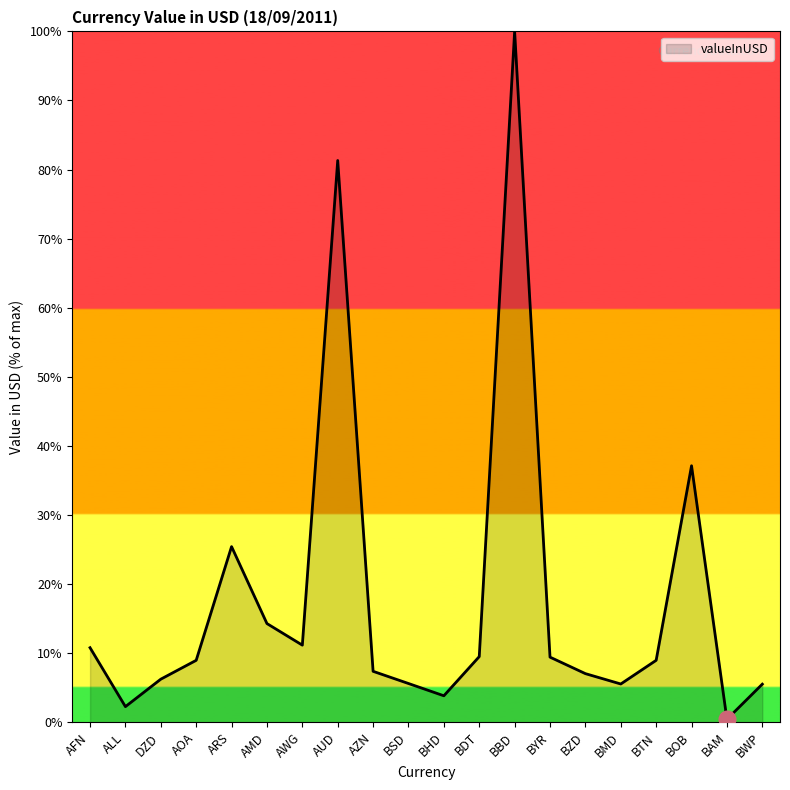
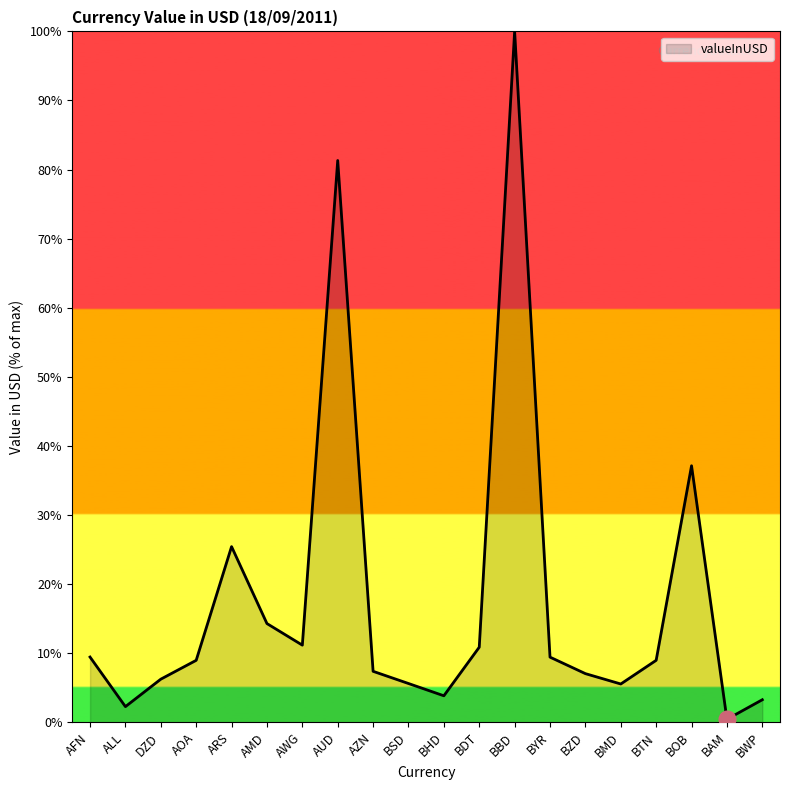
  {
    "valueInUSD": {
-     "AFN": "11%",
+     "AFN": "9%",
      "ALL": "2%",
      "DZD": "6%",
      "AOA": "9%",
      "ARS": "25%",
      "AMD": "14%",
      "AWG": "11%",
      "AUD": "81%",
      "AZN": "7%",
      "BSD": "6%",
      "BHD": "4%",
-     "BDT": "10%",
+     "BDT": "11%",
      "BBD": "100%",
      "BYR": "9%",
      "BZD": "7%",
      "BMD": "6%",
      "BTN": "9%",
      "BOB": "37%",
-     "BWP": "6%"
+     "BWP": "3%"
    }
  }
